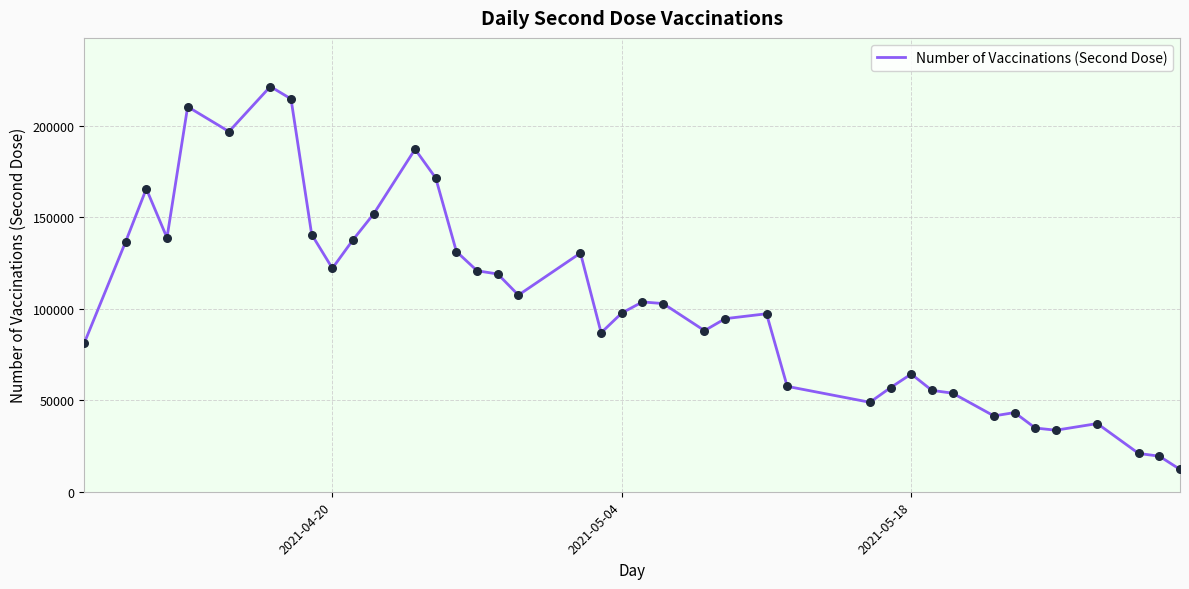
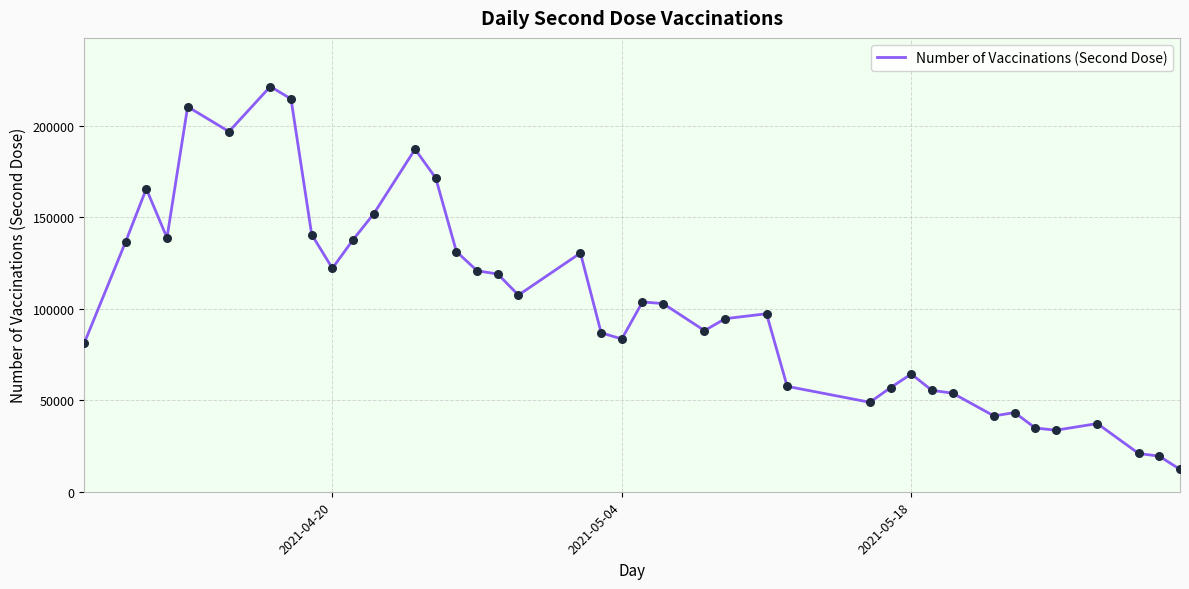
  {
    "2021-04-20": 122000,
-   "2021-05-04": 98000,
+   "2021-05-04": 84000,
    "2021-05-18": 64000
  }
